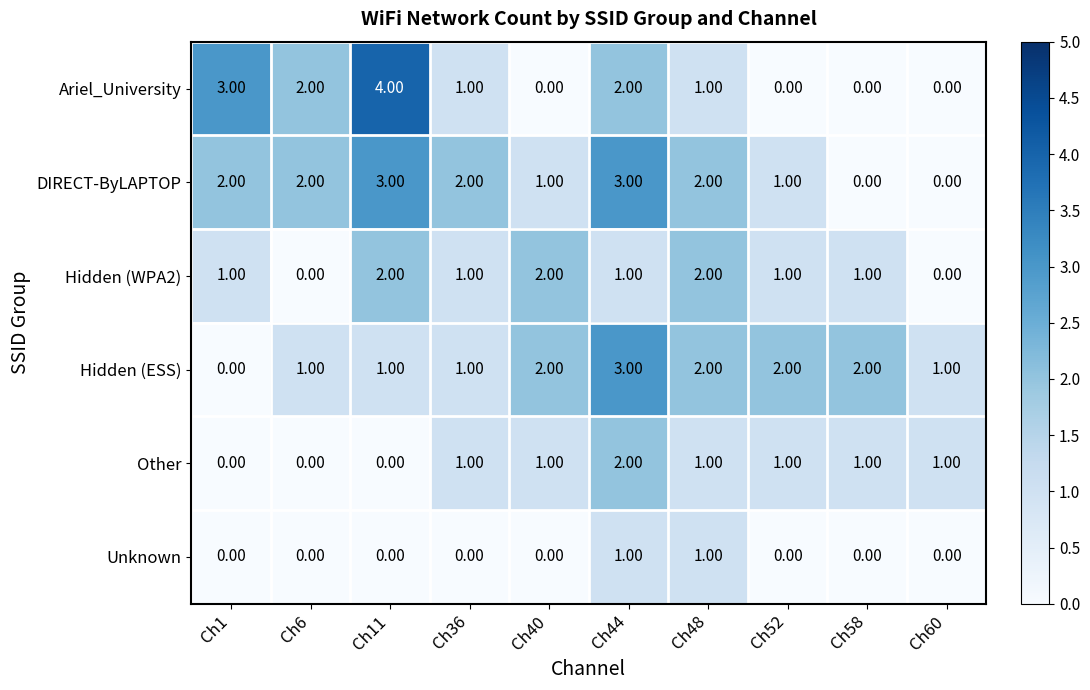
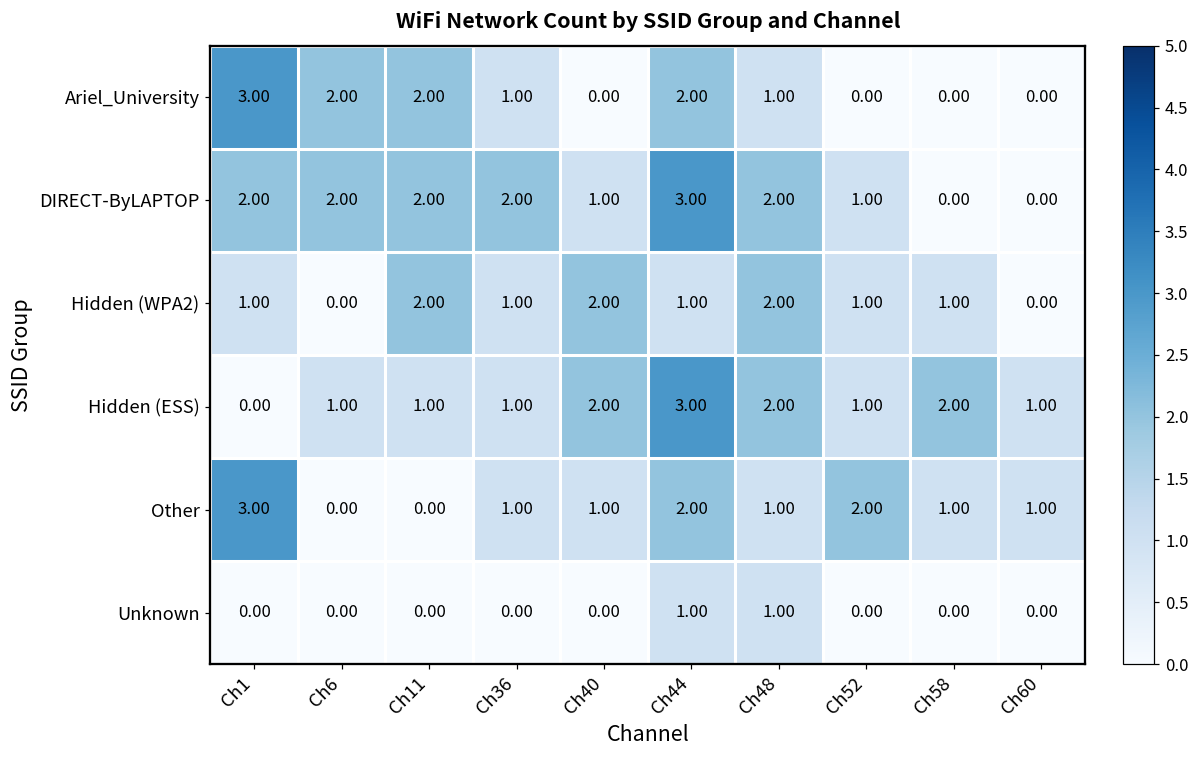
  {
    "Ariel_University": {
      "Ch1": 3.00,
      "Ch6": 2.00,
-     "Ch11": 4.00,
+     "Ch11": 2.00,
      "Ch36": 1.00,
      "Ch40": 0.00,
      "Ch44": 2.00,
      "Ch48": 1.00,
      "Ch52": 0.00,
      "Ch58": 0.00,
      "Ch60": 0.00
    },
    "DIRECT-ByLAPTOP": {
      "Ch1": 2.00,
      "Ch6": 2.00,
-     "Ch11": 3.00,
+     "Ch11": 2.00,
      "Ch36": 2.00,
      "Ch40": 1.00,
      "Ch44": 3.00,
      "Ch48": 2.00,
      "Ch52": 1.00,
      "Ch58": 0.00,
      "Ch60": 0.00
    },
    "Hidden (WPA2)": {
      "Ch1": 1.00,
      "Ch6": 0.00,
      "Ch11": 2.00,
      "Ch36": 1.00,
      "Ch40": 2.00,
      "Ch44": 1.00,
      "Ch48": 2.00,
      "Ch52": 1.00,
      "Ch58": 1.00,
      "Ch60": 0.00
    },
    "Hidden (ESS)": {
      "Ch1": 0.00,
      "Ch6": 1.00,
      "Ch11": 1.00,
      "Ch36": 1.00,
      "Ch40": 2.00,
      "Ch44": 3.00,
      "Ch48": 2.00,
-     "Ch52": 2.00,
+     "Ch52": 1.00,
      "Ch58": 2.00,
      "Ch60": 1.00
    },
    "Other": {
-     "Ch1": 0.00,
+     "Ch1": 3.00,
      "Ch6": 0.00,
      "Ch11": 0.00,
      "Ch36": 1.00,
      "Ch40": 1.00,
      "Ch44": 2.00,
      "Ch48": 1.00,
-     "Ch52": 1.00,
+     "Ch52": 2.00,
      "Ch58": 1.00,
      "Ch60": 1.00
    },
    "Unknown": {
      "Ch1": 0.00,
      "Ch6": 0.00,
      "Ch11": 0.00,
      "Ch36": 0.00,
      "Ch40": 0.00,
      "Ch44": 1.00,
      "Ch48": 1.00,
      "Ch52": 0.00,
      "Ch58": 0.00,
      "Ch60": 0.00
    }
  }
